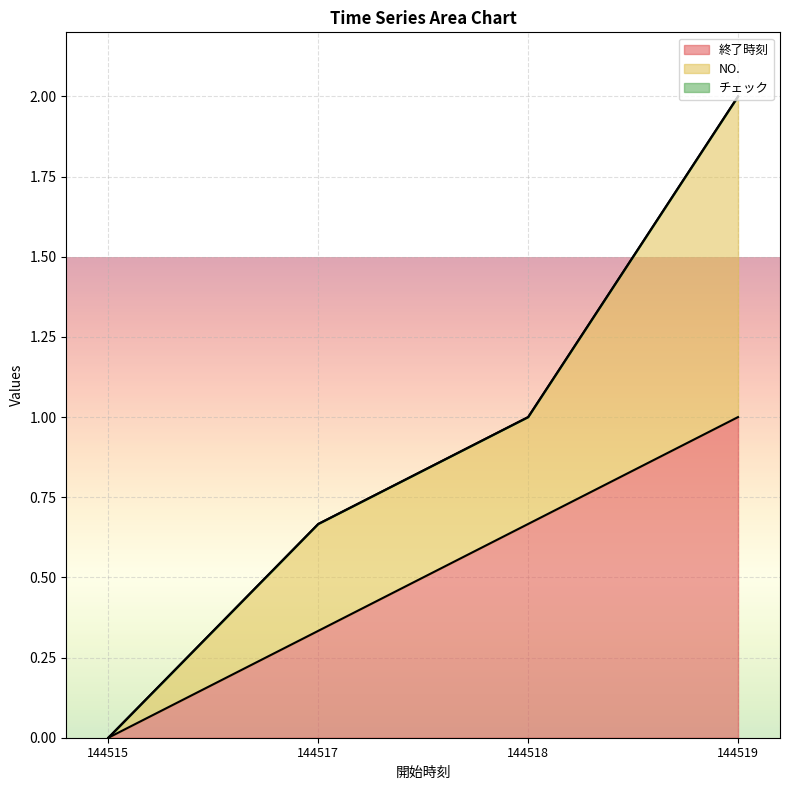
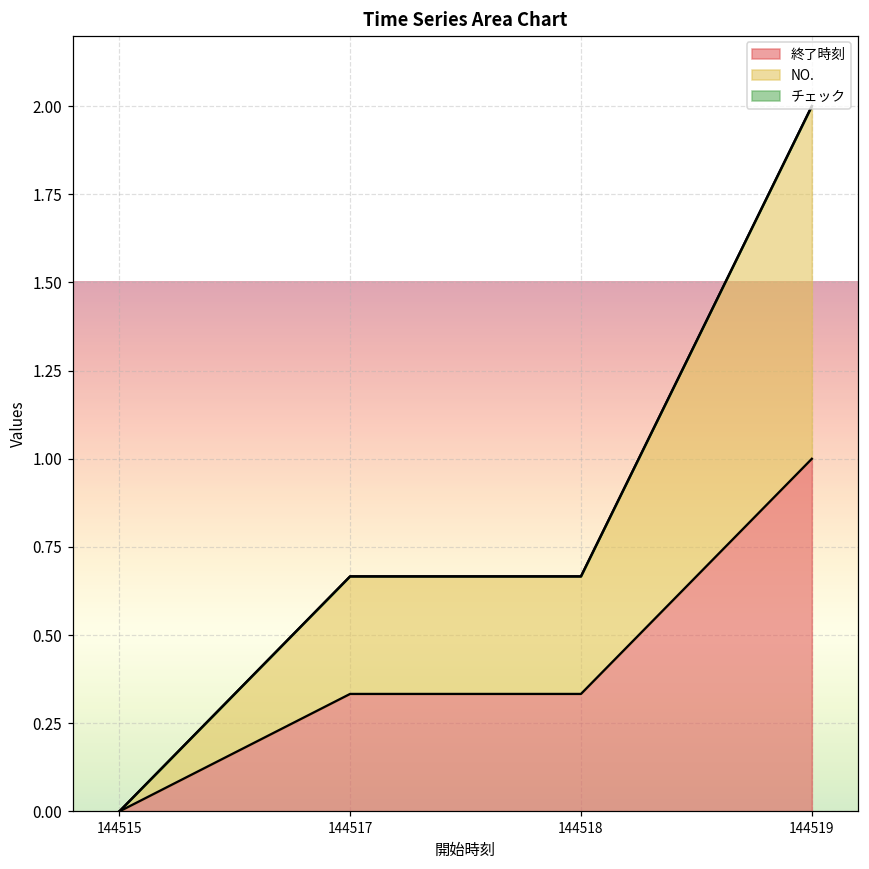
  {
    "終了時刻": {
      "144517": 0.33,
-     "144518": 0.67,
+     "144518": 0.33,
      "144519": 1.00
    }
  }
